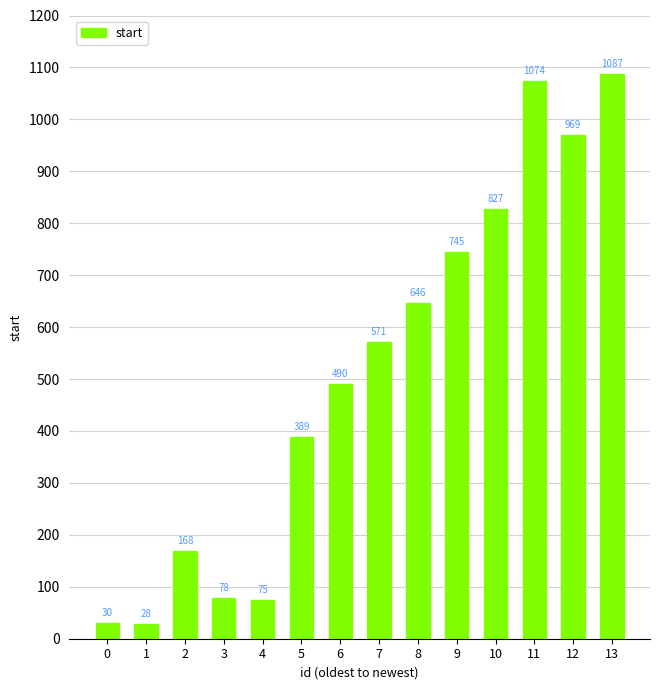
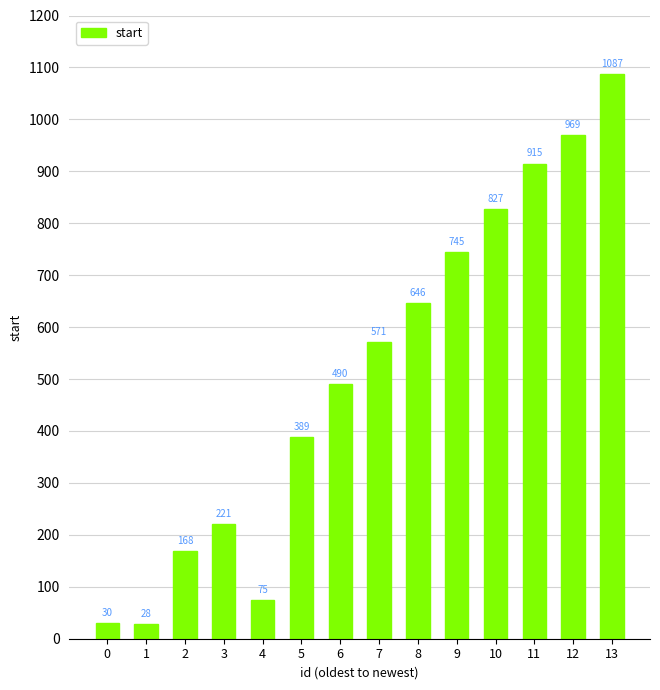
  {
    "0": 30,
    "1": 28,
    "2": 168,
-   "3": 78,
+   "3": 221,
    "4": 75,
    "5": 389,
    "6": 490,
    "7": 571,
    "8": 646,
    "9": 745,
    "10": 827,
-   "11": 1074,
+   "11": 915,
    "12": 969,
    "13": 1087
  }
